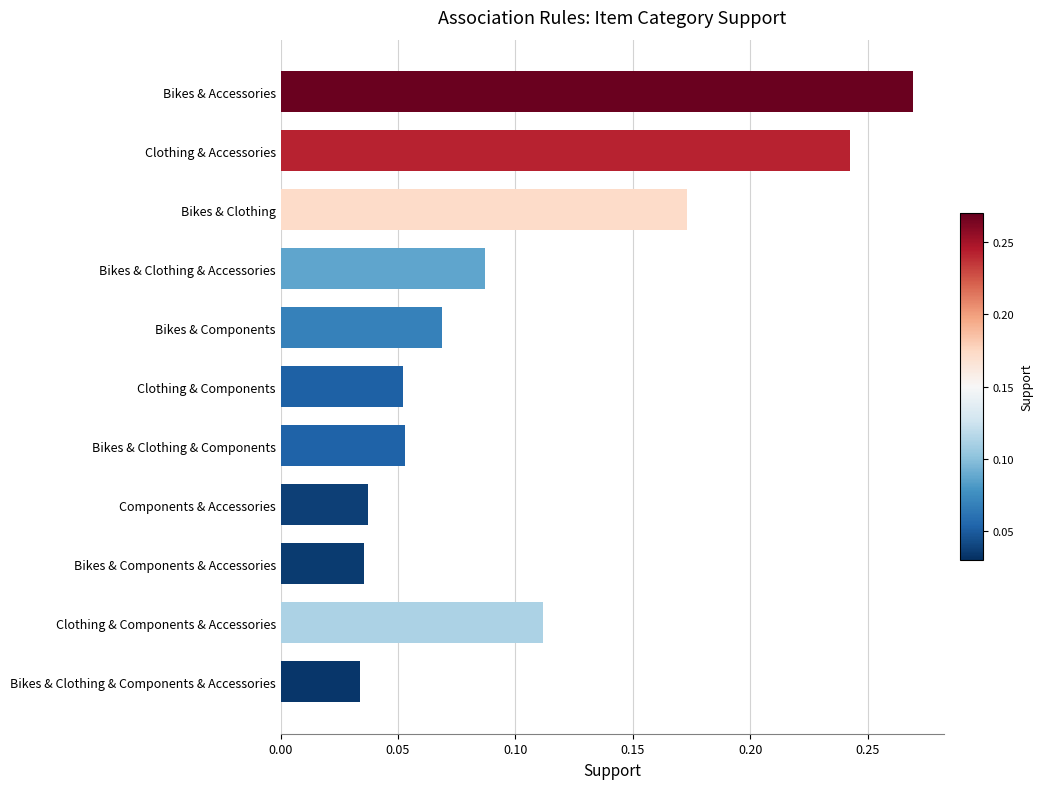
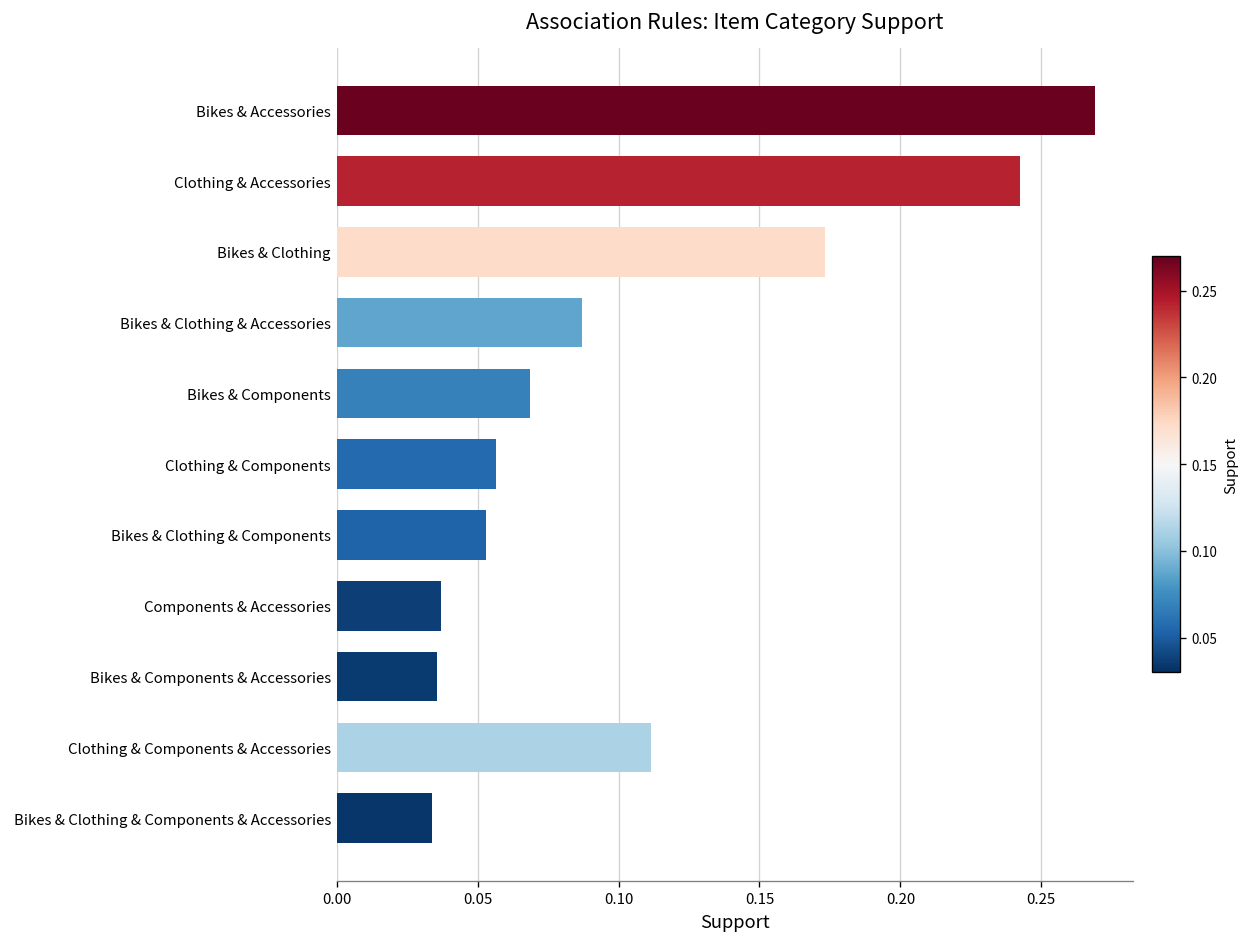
  {
    "Bikes & Accessories": 0.269,
    "Clothing & Accessories": 0.242,
    "Bikes & Clothing": 0.173,
    "Bikes & Clothing & Accessories": 0.087,
    "Bikes & Components": 0.069,
-   "Clothing & Components": 0.052,
+   "Clothing & Components": 0.057,
    "Bikes & Clothing & Components": 0.053,
    "Components & Accessories": 0.037,
    "Bikes & Components & Accessories": 0.035,
    "Clothing & Components & Accessories": 0.112,
    "Bikes & Clothing & Components & Accessories": 0.034
  }
